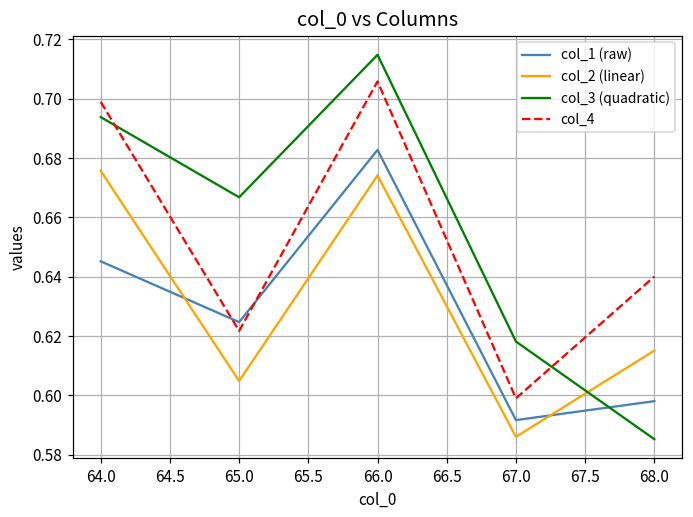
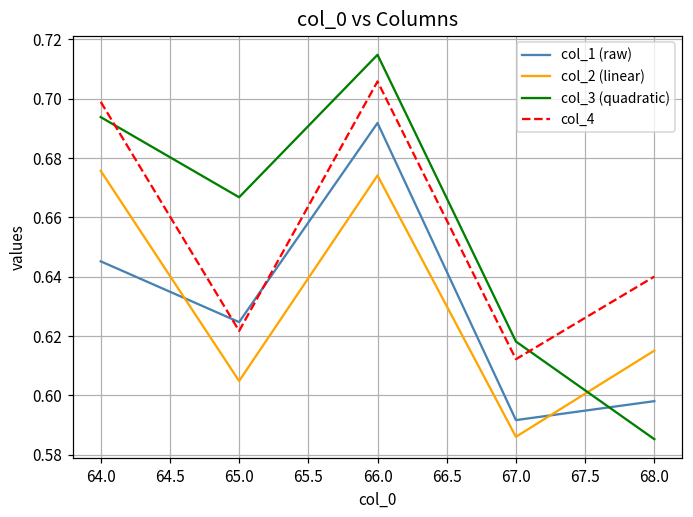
  {
    "col_1 (raw)": {
      "64.0": 0.645,
      "65.0": 0.625,
-     "66.0": 0.683,
+     "66.0": 0.692,
      "67.0": 0.592,
      "68.0": 0.598
    },
    "col_2 (linear)": {
      "64.0": 0.676,
      "65.0": 0.605,
      "66.0": 0.674,
      "67.0": 0.586,
      "68.0": 0.615
    },
    "col_3 (quadratic)": {
      "64.0": 0.694,
      "65.0": 0.667,
      "66.0": 0.715,
      "67.0": 0.618,
      "68.0": 0.585
    },
    "col_4": {
      "64.0": 0.699,
      "65.0": 0.622,
      "66.0": 0.706,
-     "67.0": 0.599,
+     "67.0": 0.612,
      "68.0": 0.640
    }
  }
